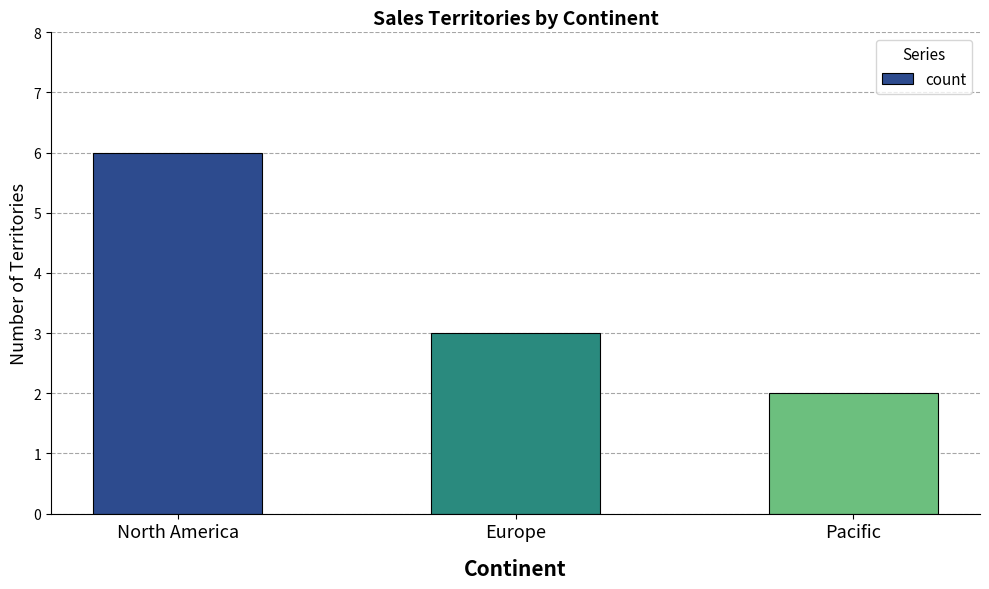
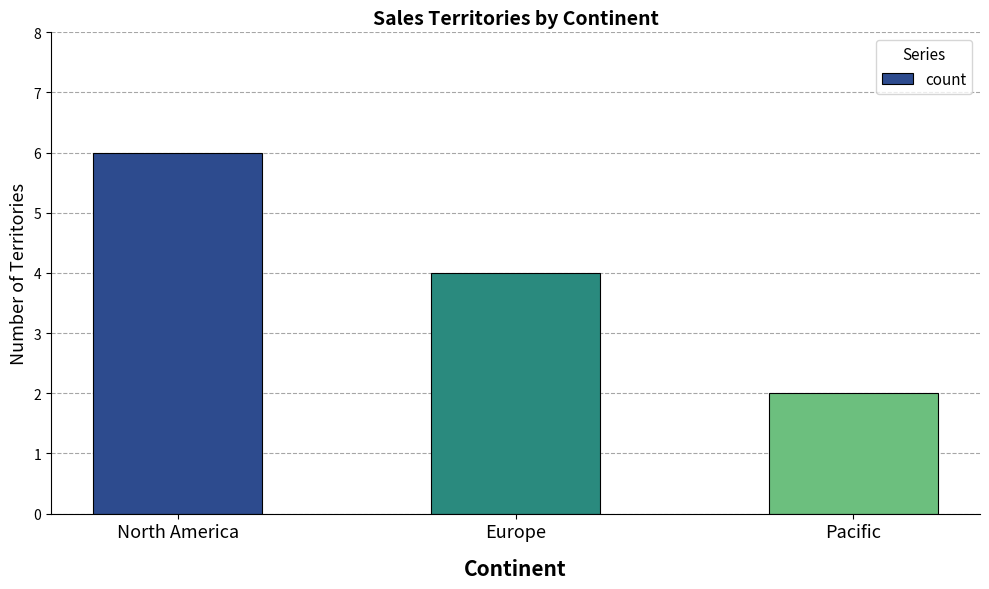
  {
    "North America": 6,
-   "Europe": 3,
+   "Europe": 4,
    "Pacific": 2
  }
